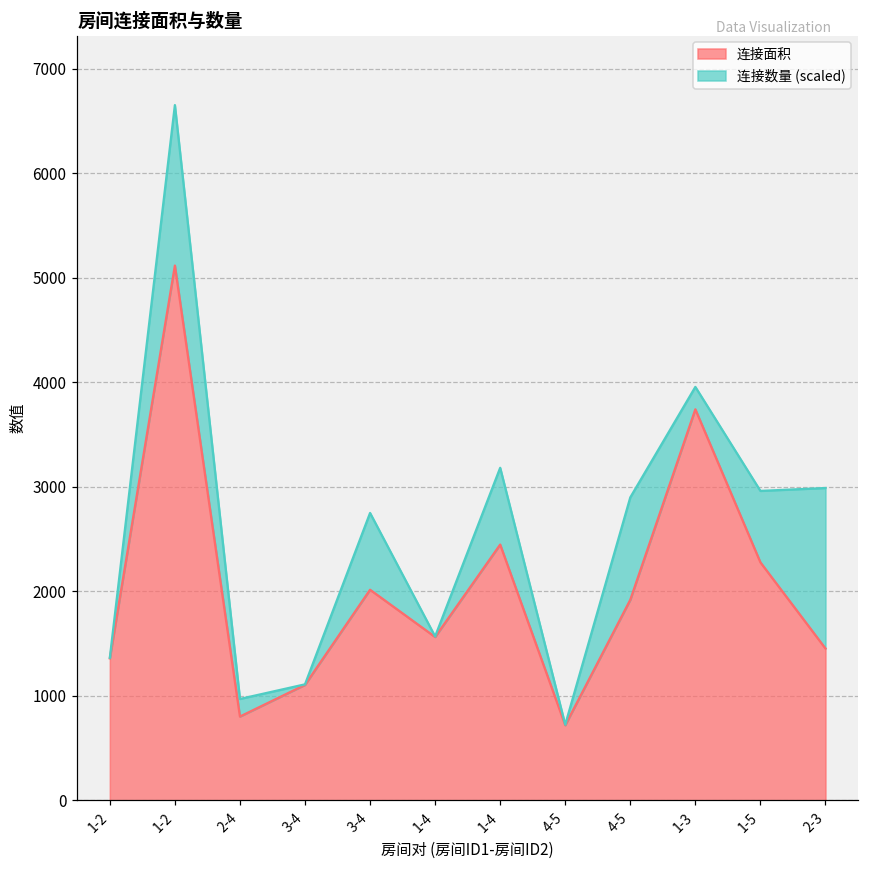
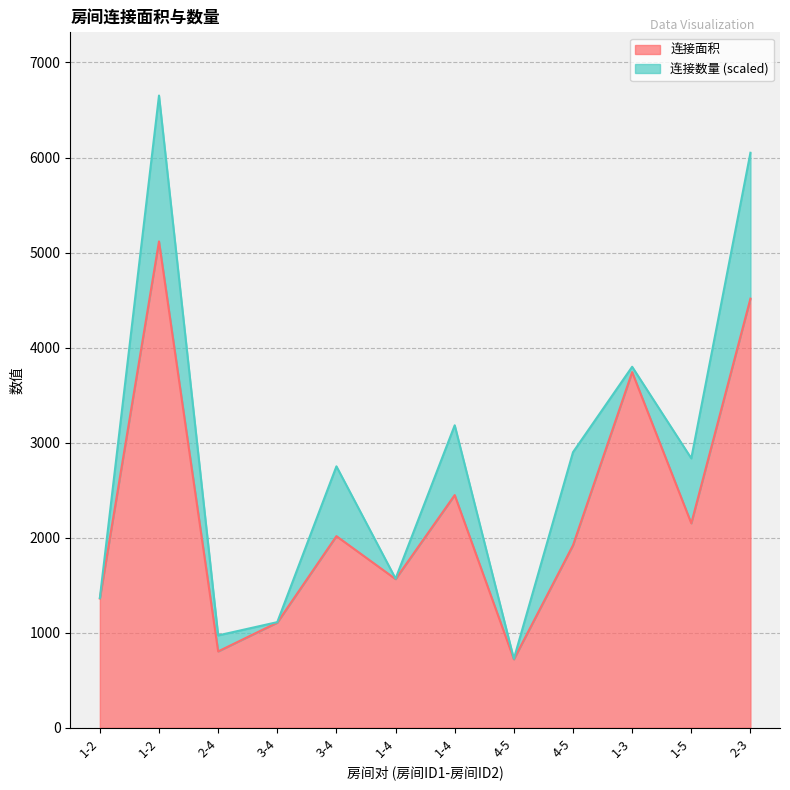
  {
    "房间连接面积与数量": {
      "连接面积": {
        "2-4": 800,
        "1-3": 3700,
-       "1-5": 2300,
-       "2-3": 1500
+       "1-5": 2200,
+       "2-3": 4500
      },
      "连接数量 (scaled)": {
        "2-4": 200,
-       "1-3": 200,
+       "1-3": 100,
        "1-5": 700,
        "2-3": 1500
      }
    }
  }
